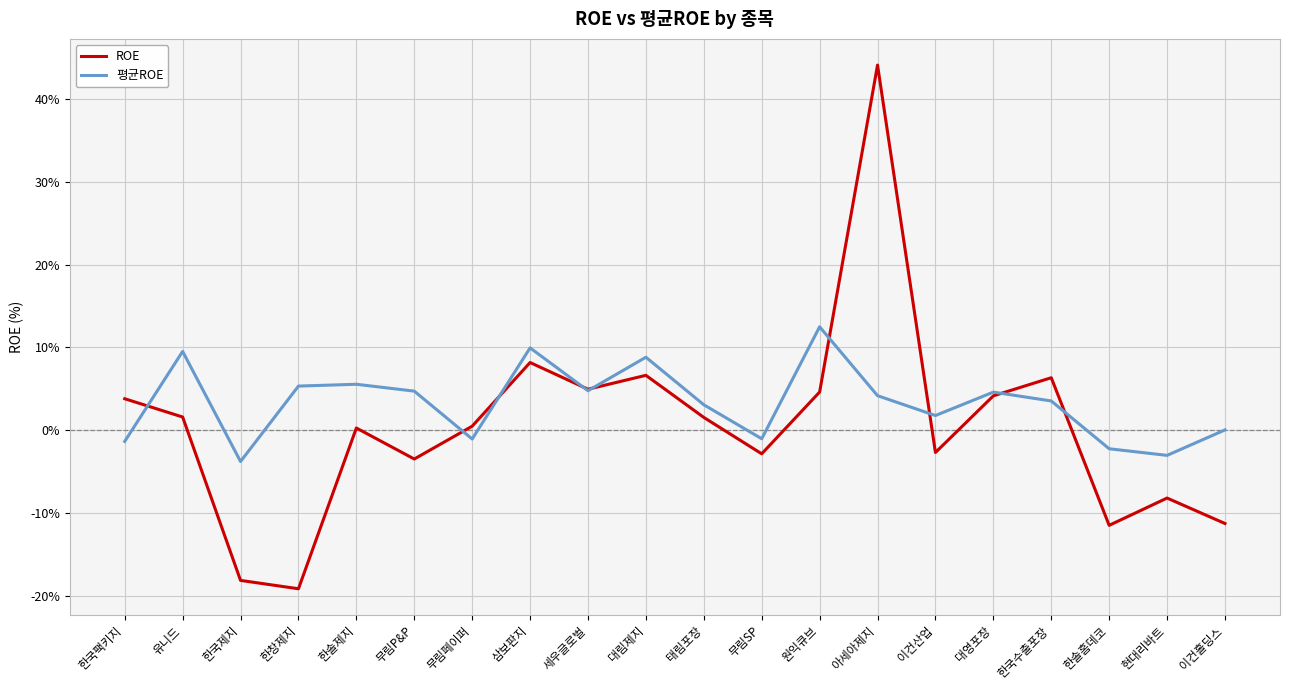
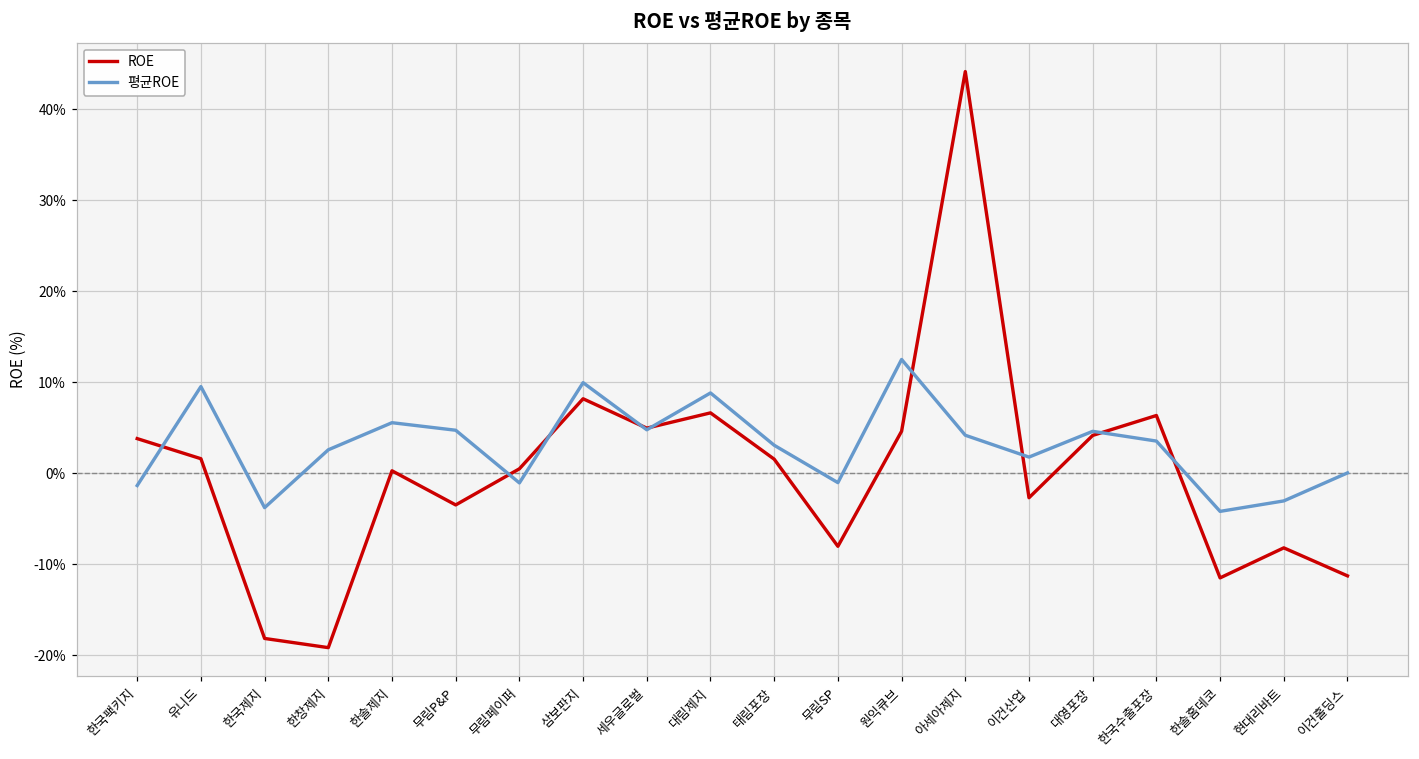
  {
    "ROE": {
      "한국팩키지": "4%",
      "유니드": "2%",
      "한국제지": "-18%",
      "한창제지": "-19%",
      "한솔제지": "0%",
      "무림P&P": "-3%",
      "무림페이퍼": "0%",
      "삼보판지": "8%",
      "대림제지": "7%",
      "태림포장": "2%",
-     "무림SP": "-3%",
+     "무림SP": "-8%",
      "원익큐브": "5%",
      "아세아제지": "44%",
      "이건산업": "-3%",
      "대영포장": "4%",
      "한국수출포장": "6%",
      "한솔홈데코": "-12%",
      "현대리바트": "-8%",
      "이건홀딩스": "-11%"
    },
    "평균ROE": {
      "한국팩키지": "-1%",
      "유니드": "10%",
      "한국제지": "-4%",
-     "한창제지": "5%",
+     "한창제지": "3%",
      "한솔제지": "6%",
      "무림P&P": "5%",
      "무림페이퍼": "-1%",
      "삼보판지": "10%",
      "대림제지": "9%",
      "태림포장": "3%",
      "무림SP": "-1%",
      "원익큐브": "13%",
      "아세아제지": "4%",
      "이건산업": "2%",
      "대영포장": "5%",
      "한국수출포장": "4%",
-     "한솔홈데코": "-2%",
+     "한솔홈데코": "-4%",
      "현대리바트": "-3%",
      "이건홀딩스": "0%"
    }
  }
